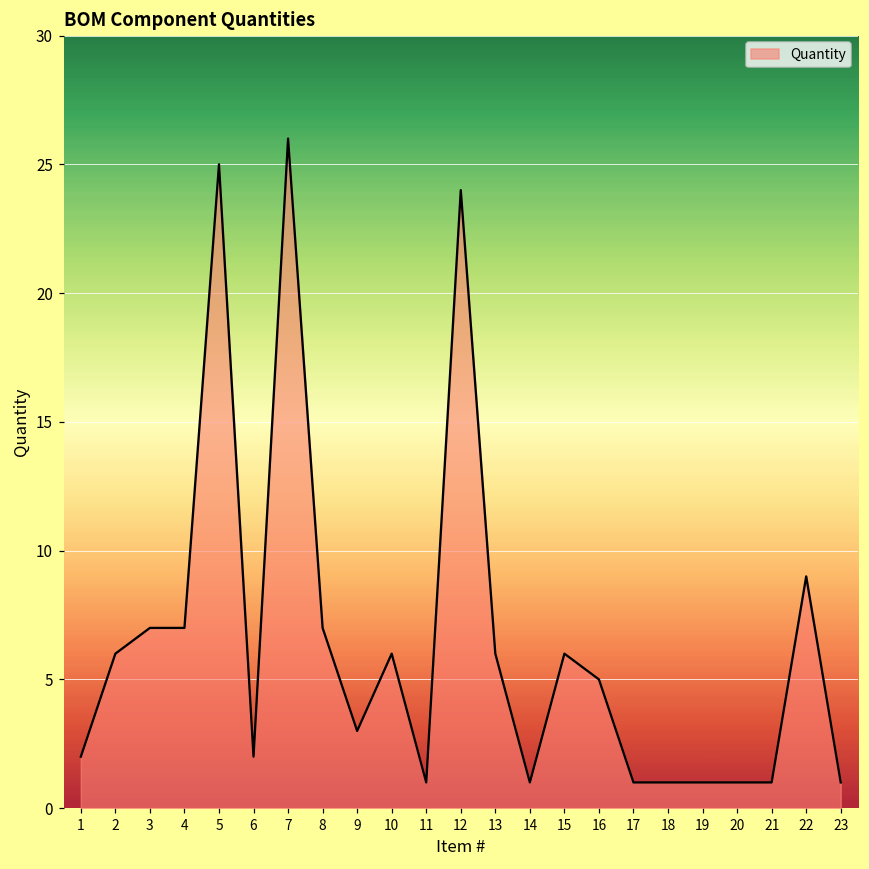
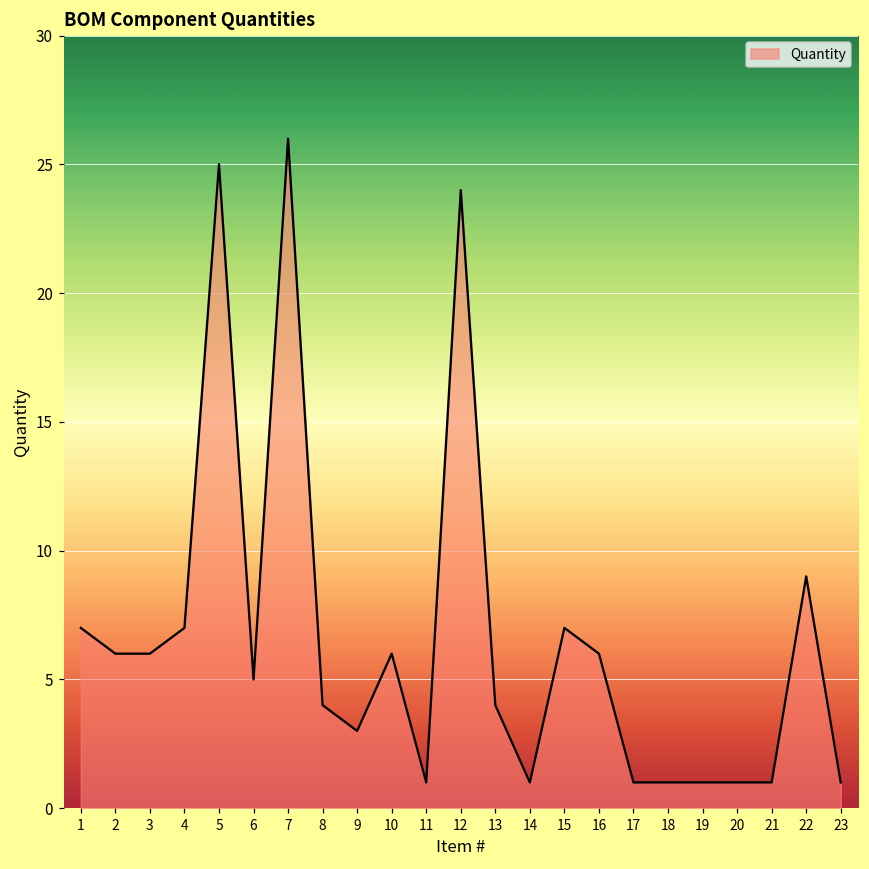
  {
-   "1": 2,
+   "1": 7,
    "2": 6,
-   "3": 7,
+   "3": 6,
    "4": 7,
    "5": 25,
-   "6": 2,
+   "6": 5,
    "7": 26,
-   "8": 7,
+   "8": 4,
    "9": 3,
    "10": 6,
    "11": 1,
    "12": 24,
-   "13": 6,
+   "13": 4,
    "14": 1,
-   "15": 6,
-   "16": 5,
+   "15": 7,
+   "16": 6,
    "17": 1,
    "18": 1,
    "19": 1,
    "20": 1,
    "21": 1,
    "22": 9,
    "23": 1
  }
